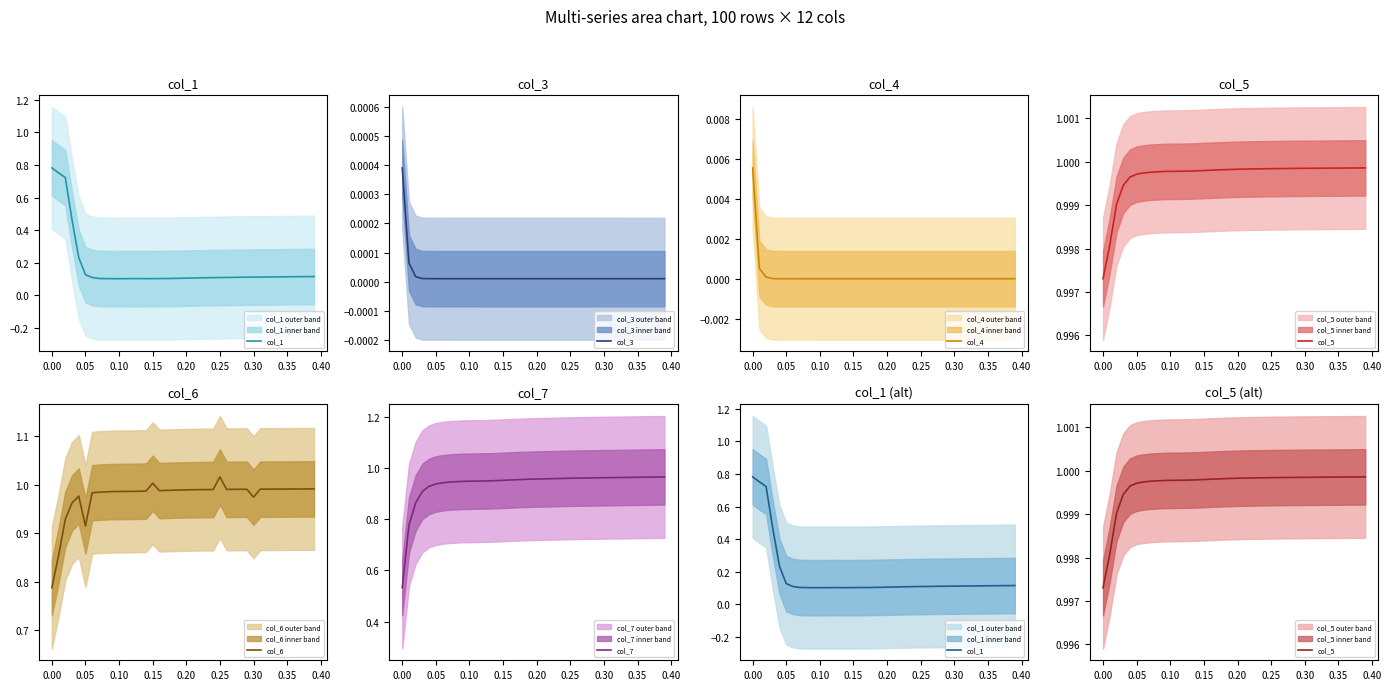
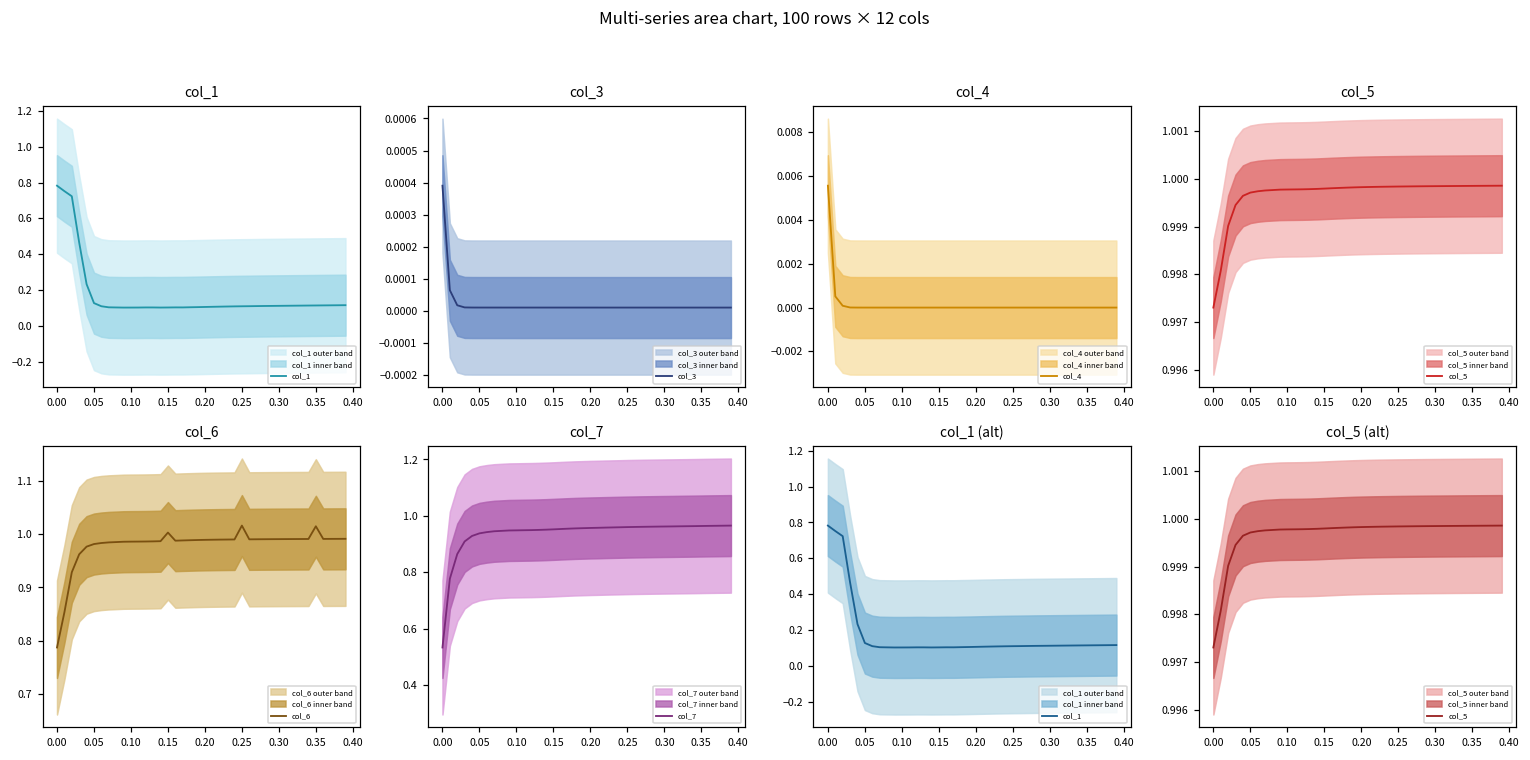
  {
    "col_3": {
      "col_3": {
        "0.00": 0.00039,
        "0.05": 0.00001,
        "0.10": 0.00001,
        "0.15": 0.00001,
        "0.20": 0.00001,
        "0.25": 0.00001,
        "0.30": 0.00001,
        "0.35": 0.00001
      }
    },
    "col_4": {
      "col_4": {
        "0.00": 0.0056,
        "0.05": 0.0000,
        "0.10": 0.0000,
        "0.15": 0.0000,
        "0.20": 0.0000,
        "0.25": 0.0000,
        "0.30": 0.0000,
        "0.35": 0.0000
      }
    },
    "col_6": {
      "col_6": {
        "0.00": 0.79,
-       "0.05": 0.91,
+       "0.05": 0.98,
        "0.10": 0.99,
        "0.15": 1.00,
        "0.20": 0.99,
        "0.25": 1.02,
-       "0.30": 0.97,
-       "0.35": 0.99
+       "0.30": 0.99,
+       "0.35": 1.01
      }
    },
    "col_7": {
      "col_7": {
        "0.00": 0.53,
        "0.05": 0.94,
        "0.10": 0.95,
        "0.15": 0.95,
        "0.20": 0.96,
        "0.25": 0.96,
        "0.30": 0.96,
        "0.35": 0.96
      }
    },
    "col_1 (alt)": {
      "col_1": {
        "0.00": 0.78,
        "0.05": 0.13,
        "0.10": 0.10,
        "0.15": 0.10,
        "0.20": 0.11,
        "0.25": 0.11,
        "0.30": 0.11,
        "0.35": 0.11
      }
    },
    "col_5 (alt)": {
      "col_5": {
        "0.00": 0.9973,
        "0.05": 0.9997,
        "0.10": 0.9998,
        "0.15": 0.9998,
        "0.20": 0.9998,
        "0.25": 0.9998,
        "0.30": 0.9998,
        "0.35": 0.9999
      }
    }
  }
